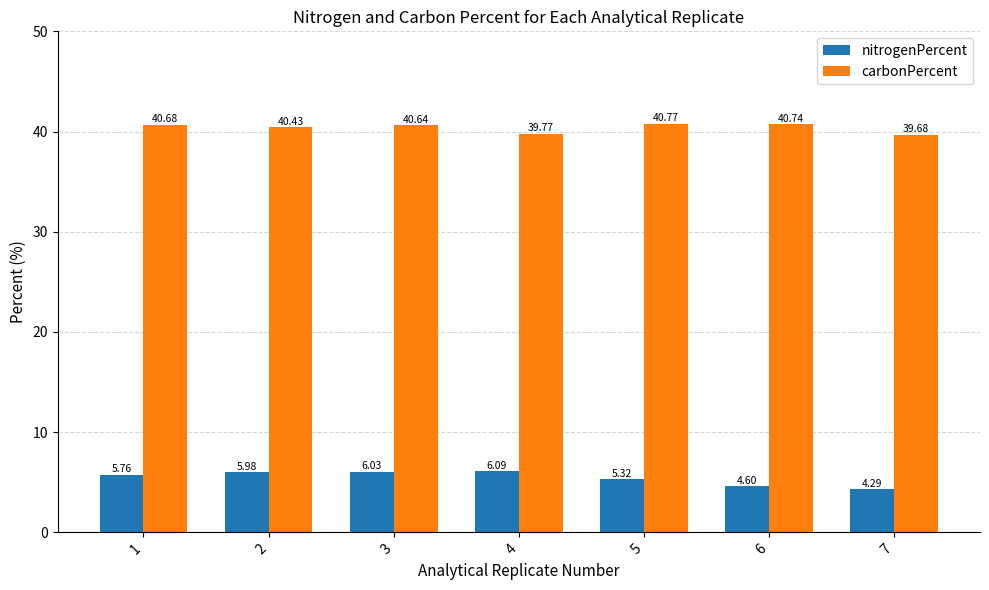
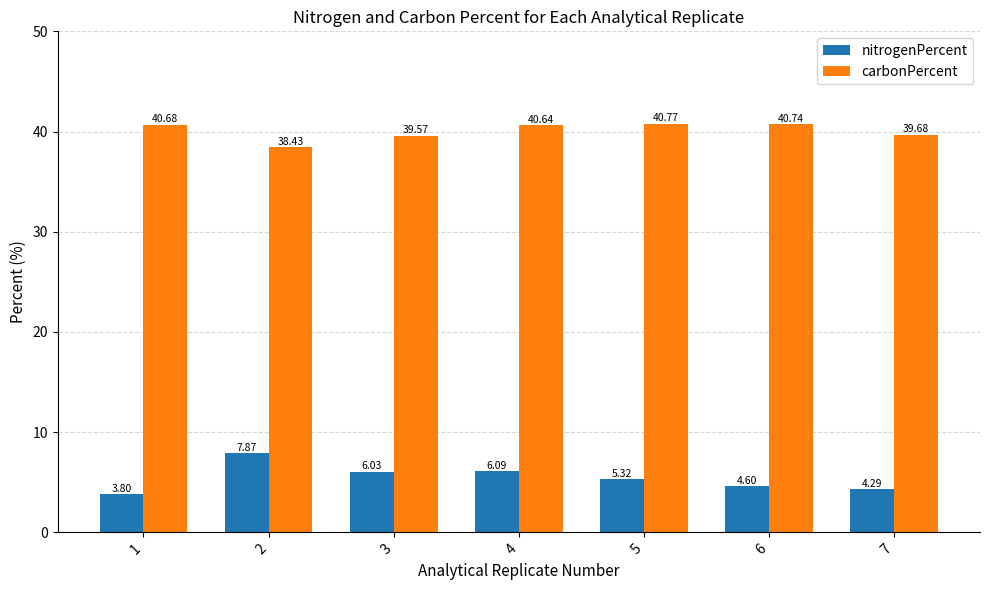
  {
    "nitrogenPercent": {
-     "1": 5.76,
-     "2": 5.98,
+     "1": 3.80,
+     "2": 7.87,
      "3": 6.03,
      "4": 6.09,
      "5": 5.32,
      "6": 4.60,
      "7": 4.29
    },
    "carbonPercent": {
      "1": 40.68,
-     "2": 40.43,
-     "3": 40.64,
-     "4": 39.77,
+     "2": 38.43,
+     "3": 39.57,
+     "4": 40.64,
      "5": 40.77,
      "6": 40.74,
      "7": 39.68
    }
  }
